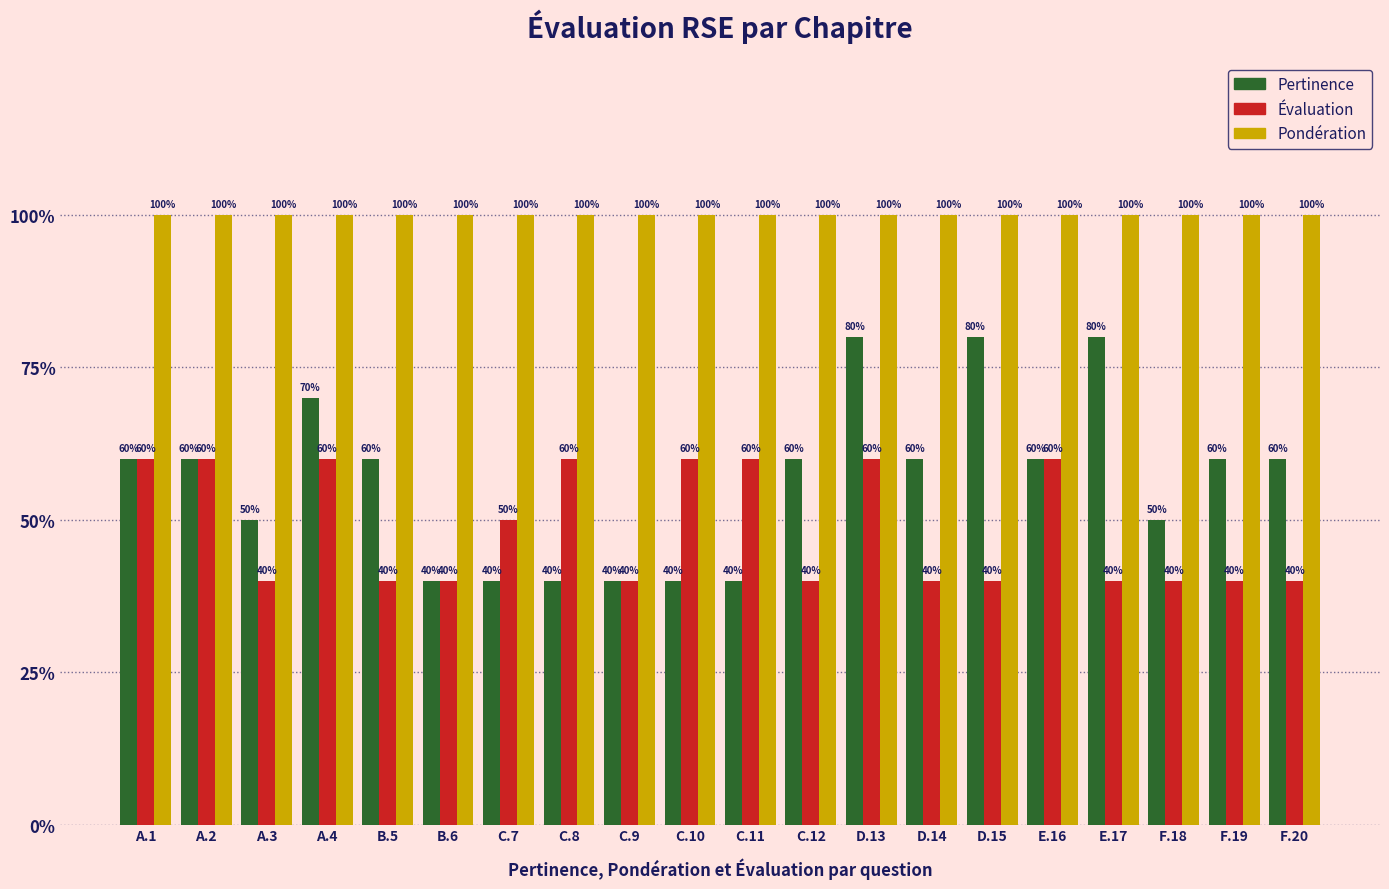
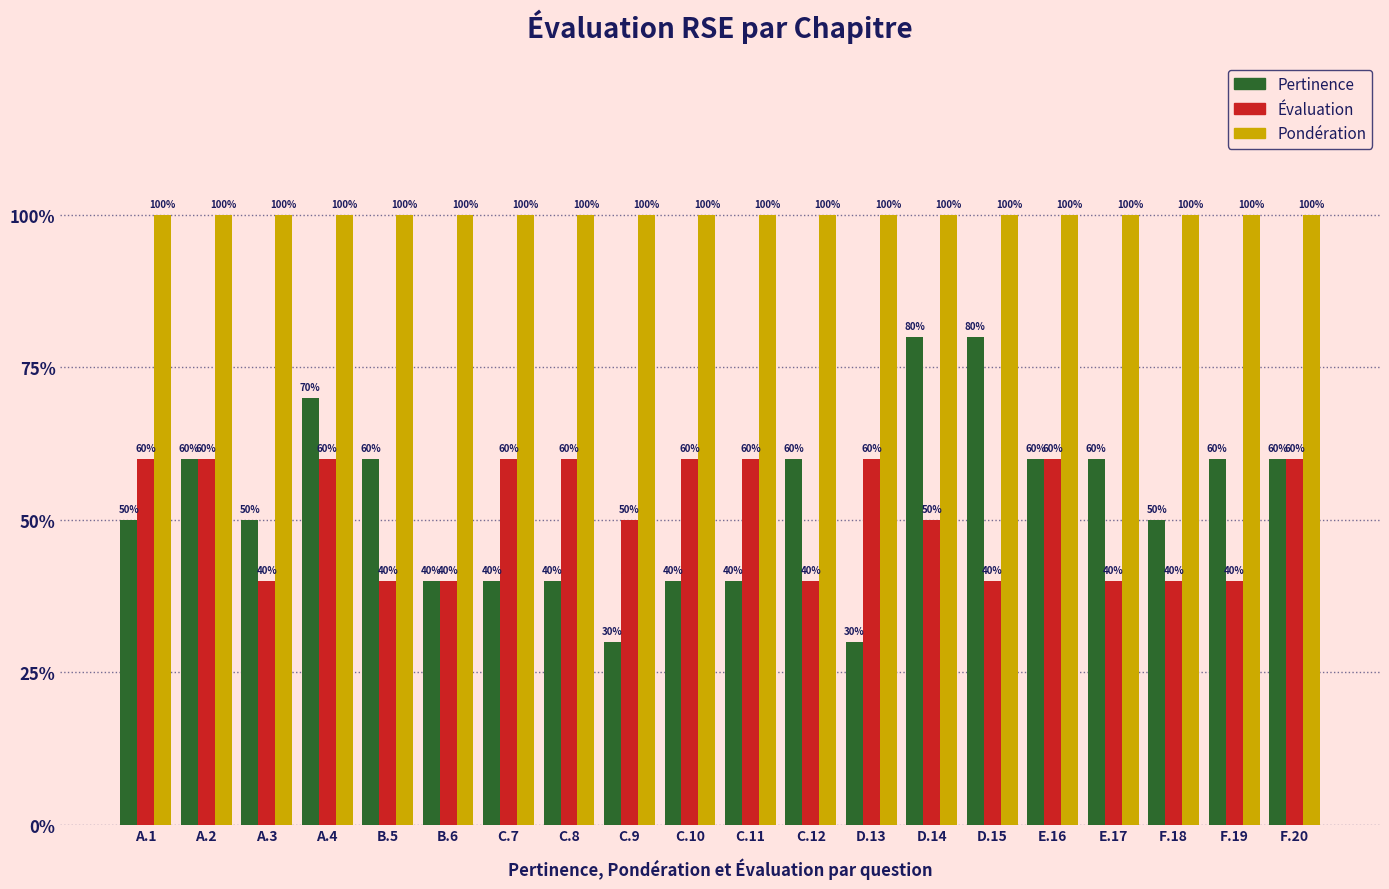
  {
    "Pertinence": {
-     "A.1": "60%",
+     "A.1": "50%",
      "A.3": "50%",
      "A.4": "70%",
      "B.5": "60%",
      "C.7": "40%",
      "C.8": "40%",
-     "C.9": "40%",
+     "C.9": "30%",
      "C.10": "40%",
      "C.11": "40%",
      "C.12": "60%",
-     "D.13": "80%",
-     "D.14": "60%",
+     "D.13": "30%",
+     "D.14": "80%",
      "D.15": "80%",
-     "E.17": "80%",
+     "E.17": "60%",
      "F.18": "50%",
      "F.19": "60%",
      "F.20": "60%"
    },
    "Évaluation": {
      "A.3": "40%",
      "A.4": "60%",
      "B.5": "40%",
-     "C.7": "50%",
+     "C.7": "60%",
      "C.8": "60%",
-     "C.9": "40%",
+     "C.9": "50%",
      "C.10": "60%",
      "C.11": "60%",
      "C.12": "40%",
      "D.13": "60%",
-     "D.14": "40%",
+     "D.14": "50%",
      "D.15": "40%",
      "E.17": "40%",
      "F.18": "40%",
      "F.19": "40%",
-     "F.20": "40%"
+     "F.20": "60%"
    },
    "Pondération": {
      "A.1": "100%",
      "A.2": "100%",
      "A.3": "100%",
      "A.4": "100%",
      "B.5": "100%",
      "B.6": "100%",
      "C.7": "100%",
      "C.8": "100%",
      "C.9": "100%",
      "C.10": "100%",
      "C.11": "100%",
      "C.12": "100%",
      "D.13": "100%",
      "D.14": "100%",
      "D.15": "100%",
      "E.16": "100%",
      "E.17": "100%",
      "F.18": "100%",
      "F.19": "100%",
      "F.20": "100%"
    }
  }
